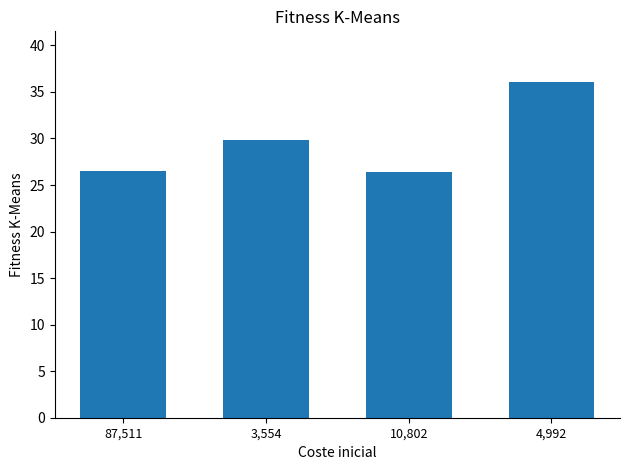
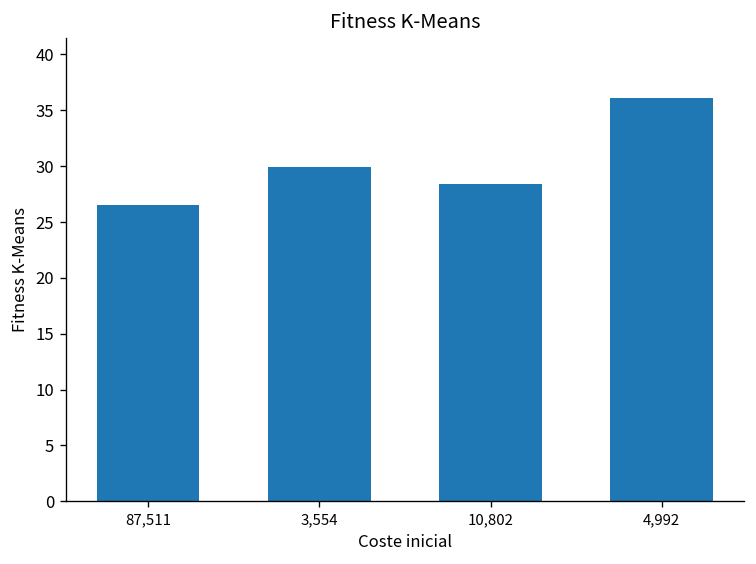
  {
    "87,511": 26,
    "3,554": 30,
-   "10,802": 26,
+   "10,802": 28,
    "4,992": 36
  }
